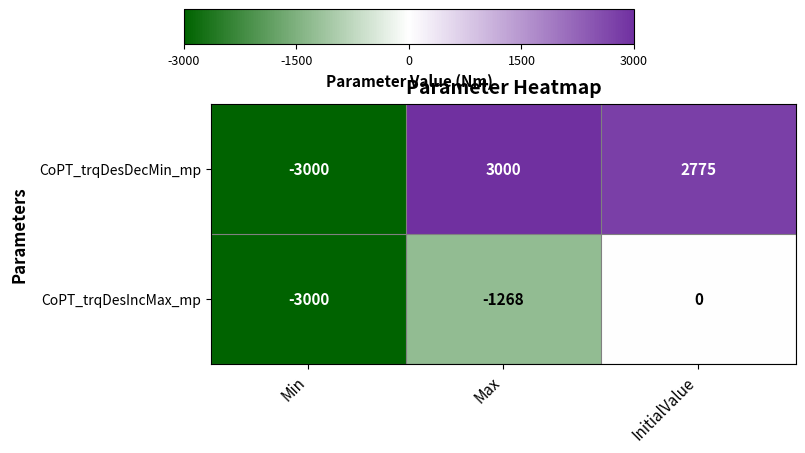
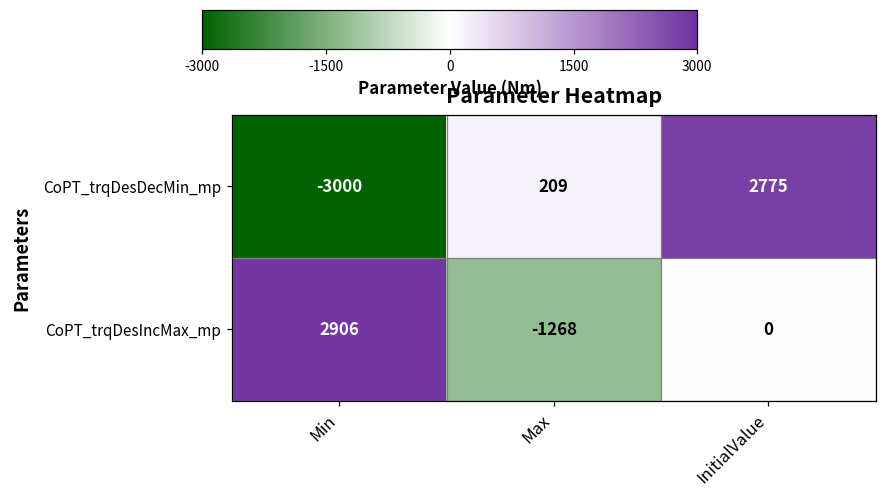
  {
    "CoPT_trqDesDecMin_mp": {
      "Min": -3000,
-     "Max": 3000,
+     "Max": 209,
      "InitialValue": 2775
    },
    "CoPT_trqDesIncMax_mp": {
-     "Min": -3000,
+     "Min": 2906,
      "Max": -1268,
      "InitialValue": 0
    }
  }
